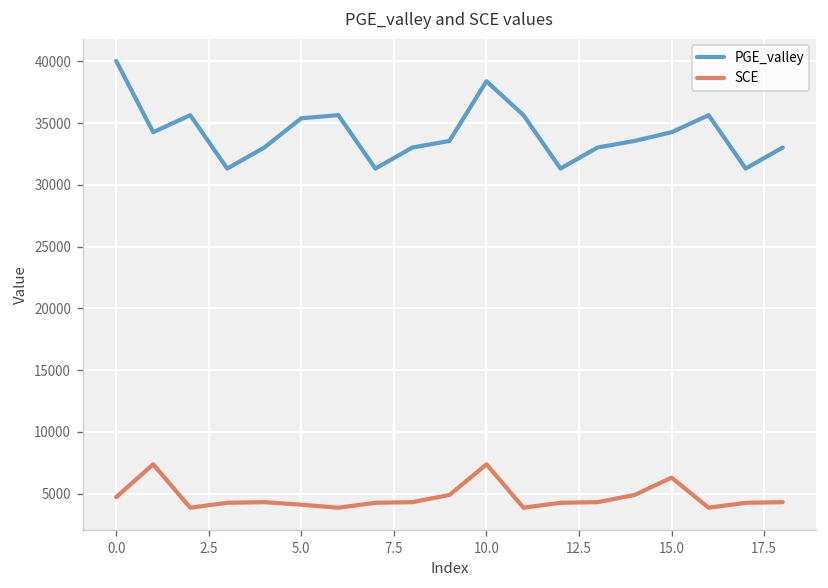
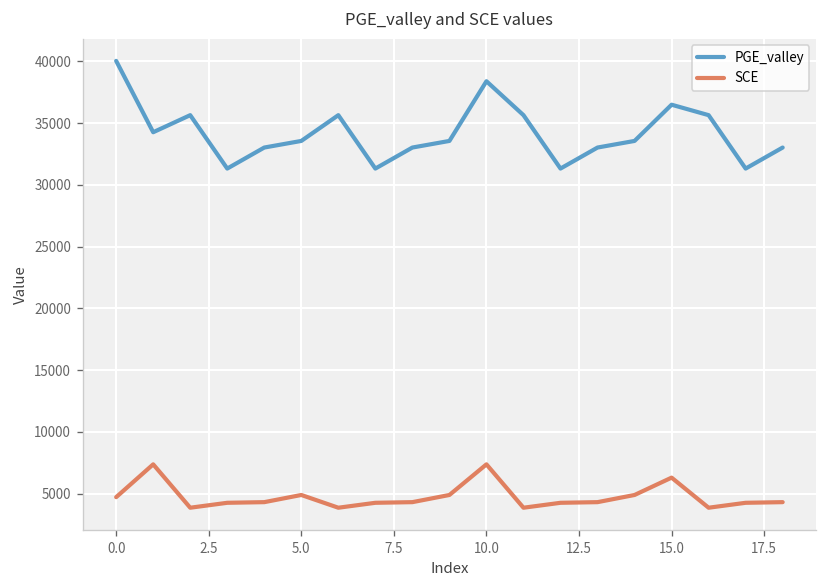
  {
    "PGE_valley": {
      "0.0": 40000,
-     "5.0": 35400,
+     "5.0": 33600,
      "10.0": 38400,
-     "15.0": 34300
+     "15.0": 36500
    },
    "SCE": {
      "0.0": 4700,
-     "5.0": 4100,
+     "5.0": 4900,
      "10.0": 7400,
      "15.0": 6300
    }
  }
